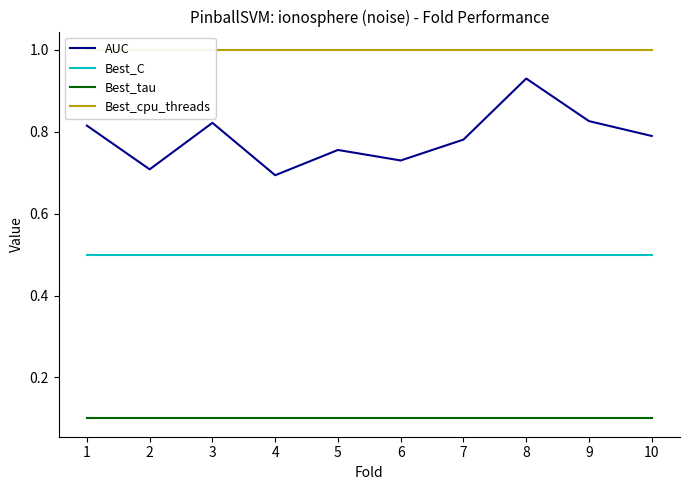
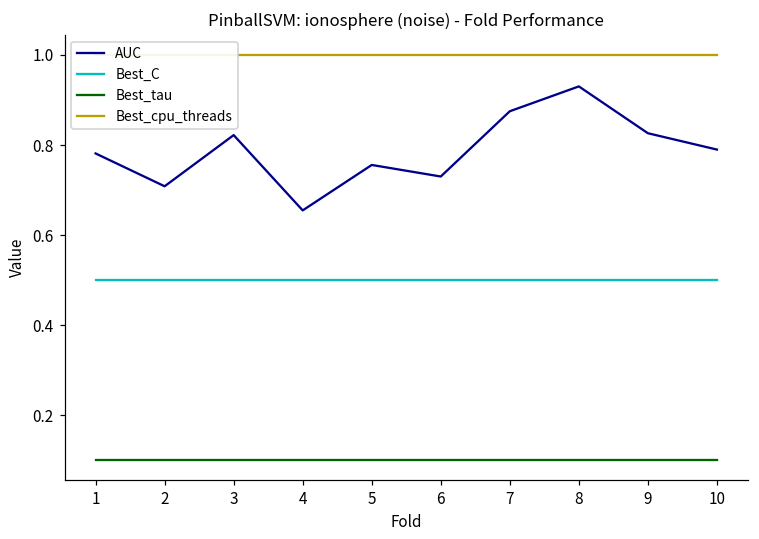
  {
    "AUC": {
-     "1": 0.82,
+     "1": 0.78,
      "2": 0.71,
      "3": 0.82,
-     "4": 0.69,
+     "4": 0.65,
      "5": 0.76,
      "6": 0.73,
-     "7": 0.78,
+     "7": 0.88,
      "8": 0.93,
      "9": 0.83,
      "10": 0.79
    },
    "Best_C": {
      "1": 0.50,
      "2": 0.50,
      "3": 0.50,
      "4": 0.50,
      "5": 0.50,
      "6": 0.50,
      "7": 0.50,
      "8": 0.50,
      "9": 0.50,
      "10": 0.50
    },
    "Best_tau": {
      "1": 0.10,
      "2": 0.10,
      "3": 0.10,
      "4": 0.10,
      "5": 0.10,
      "6": 0.10,
      "7": 0.10,
      "8": 0.10,
      "9": 0.10,
      "10": 0.10
    },
    "Best_cpu_threads": {
      "4": 1.00,
      "5": 1.00,
      "6": 1.00,
      "7": 1.00,
      "8": 1.00,
      "9": 1.00,
      "10": 1.00
    }
  }
